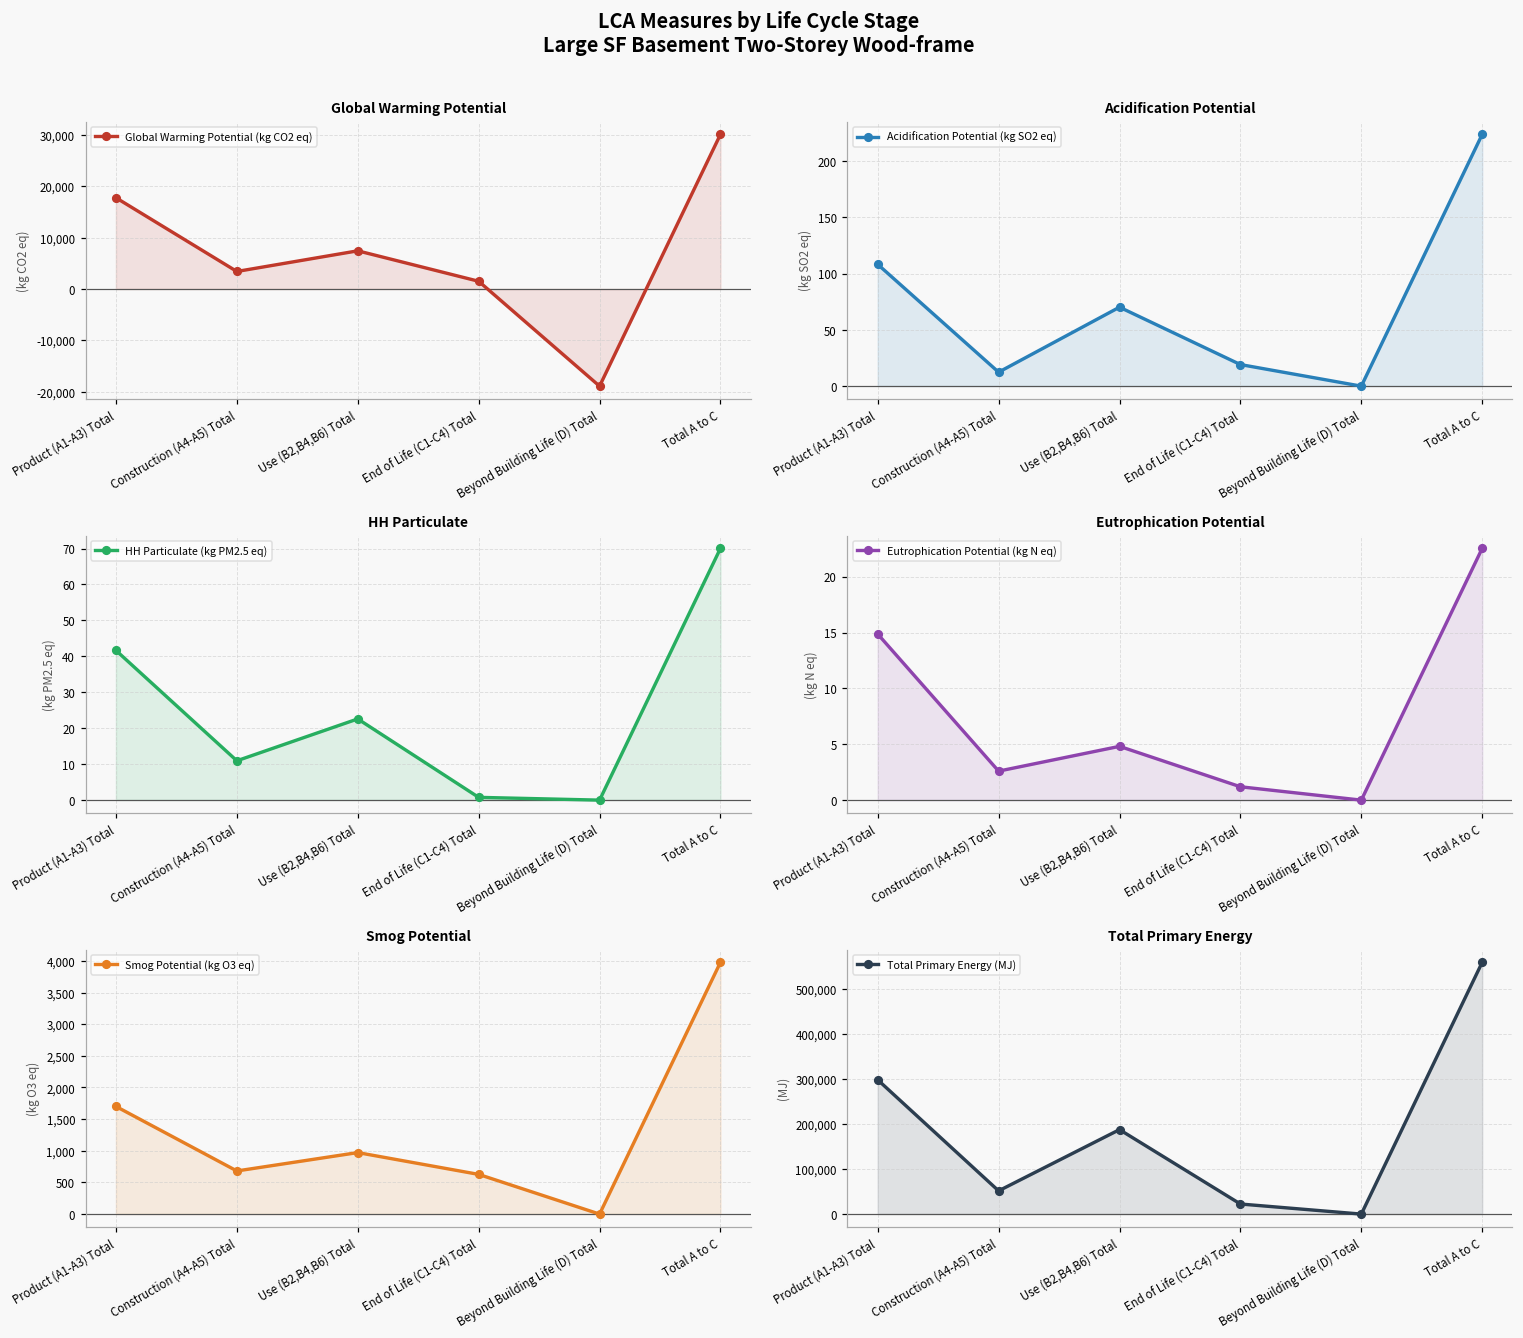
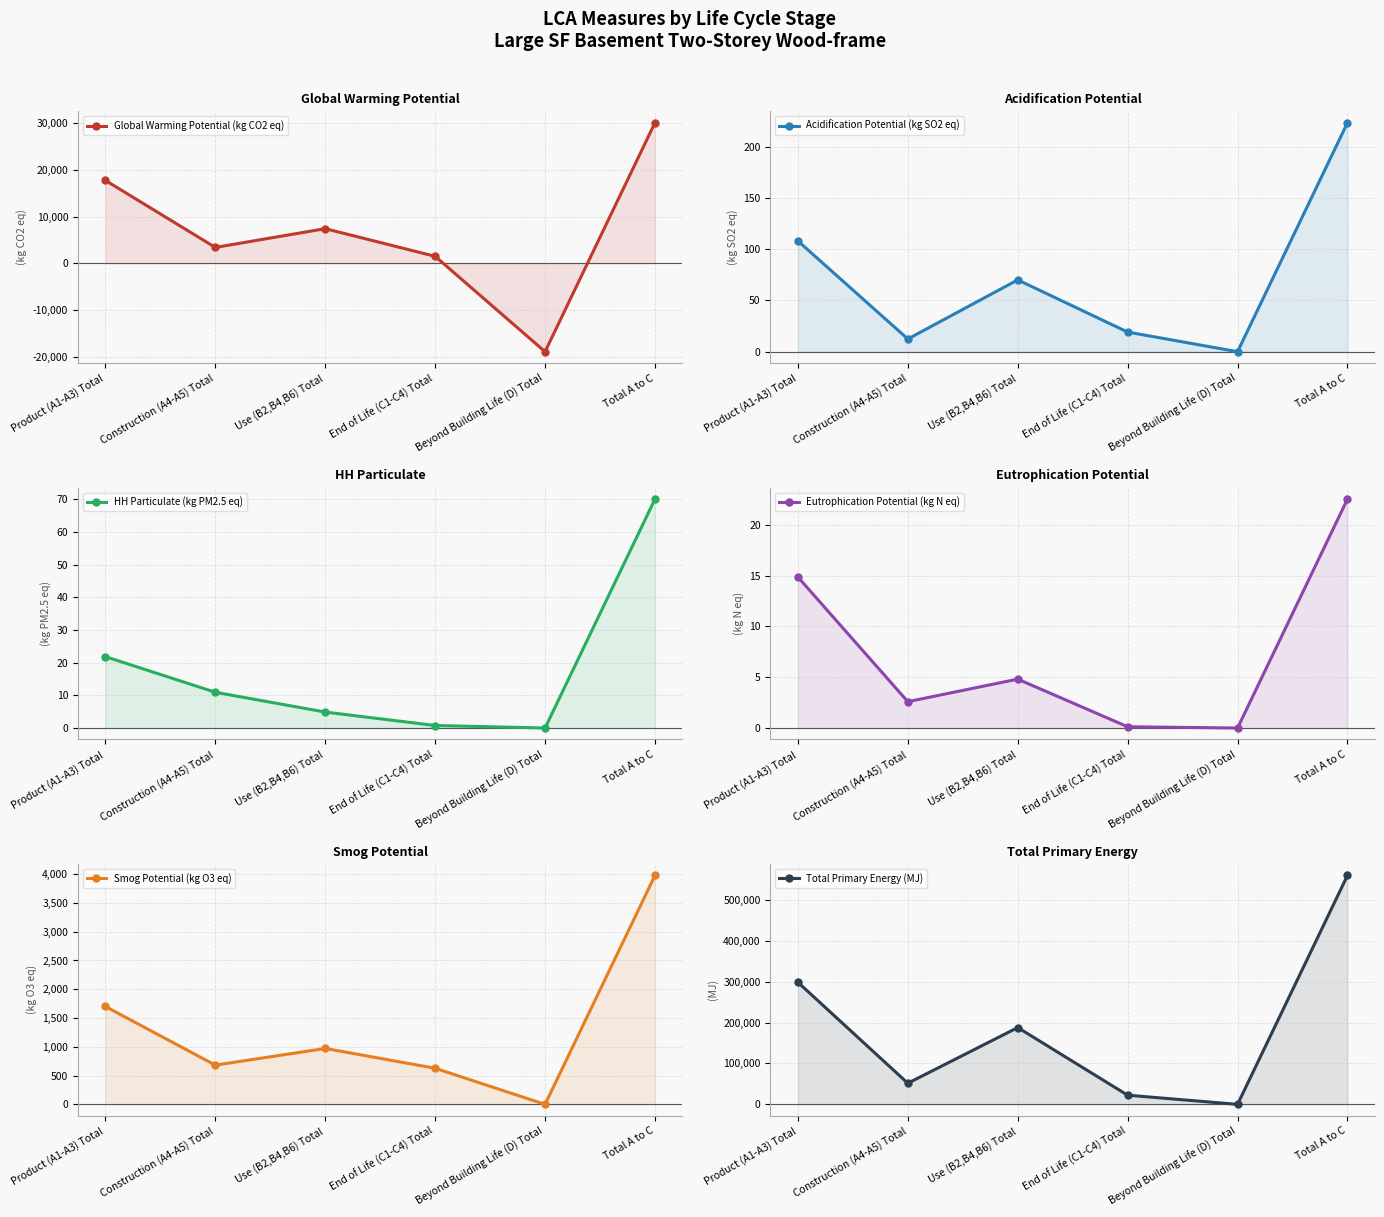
  {
    "Acidification Potential": {
      "Product (A1-A3) Total": "108",
      "Construction (A4-A5) Total": "12",
      "Use (B2,B4,B6) Total": "70",
      "End of Life (C1-C4) Total": "19",
      "Beyond Building Life (D) Total": "0",
      "Total A to C": "224"
    },
    "HH Particulate": {
-     "Product (A1-A3) Total": "42",
+     "Product (A1-A3) Total": "22",
      "Construction (A4-A5) Total": "11",
-     "Use (B2,B4,B6) Total": "23",
+     "Use (B2,B4,B6) Total": "5",
      "End of Life (C1-C4) Total": "1",
      "Beyond Building Life (D) Total": "0",
      "Total A to C": "70"
    },
    "Eutrophication Potential": {
      "Product (A1-A3) Total": "14.9",
      "Construction (A4-A5) Total": "2.6",
      "Use (B2,B4,B6) Total": "4.8",
-     "End of Life (C1-C4) Total": "1.2",
+     "End of Life (C1-C4) Total": "0.1",
      "Beyond Building Life (D) Total": "0.0",
      "Total A to C": "22.5"
    },
    "Smog Potential": {
      "Product (A1-A3) Total": "1,700",
      "Construction (A4-A5) Total": "700",
      "Use (B2,B4,B6) Total": "1,000",
      "End of Life (C1-C4) Total": "600",
      "Beyond Building Life (D) Total": "0",
      "Total A to C": "4,000"
    },
    "Total Primary Energy": {
      "Product (A1-A3) Total": "300,000",
      "Construction (A4-A5) Total": "50,000",
      "Use (B2,B4,B6) Total": "190,000",
      "End of Life (C1-C4) Total": "20,000",
      "Beyond Building Life (D) Total": "0",
      "Total A to C": "560,000"
    }
  }
